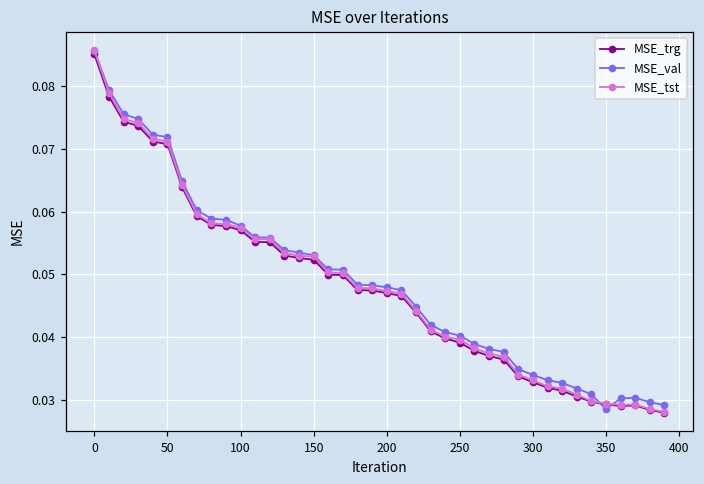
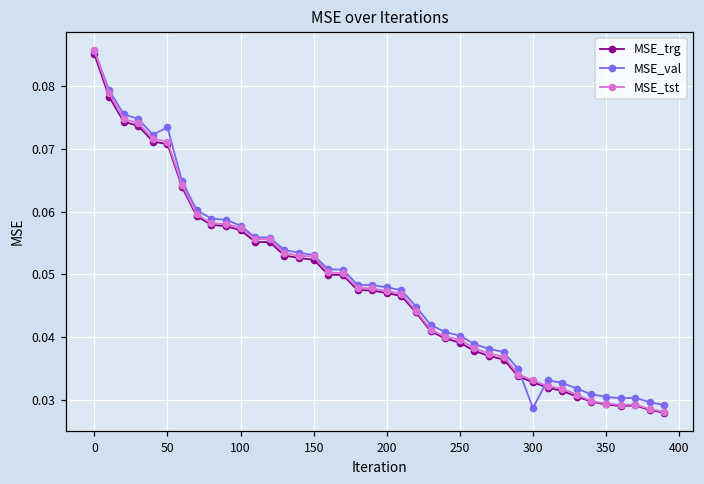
  {
    "MSE_trg": {
      "0": 0.085,
      "150": 0.052,
      "250": 0.039
    },
    "MSE_val": {
-     "50": 0.072,
+     "50": 0.073,
      "200": 0.048,
      "250": 0.040,
-     "300": 0.034,
-     "350": 0.028
+     "300": 0.029,
+     "350": 0.030
    },
    "MSE_tst": {
      "250": 0.040
    }
  }
